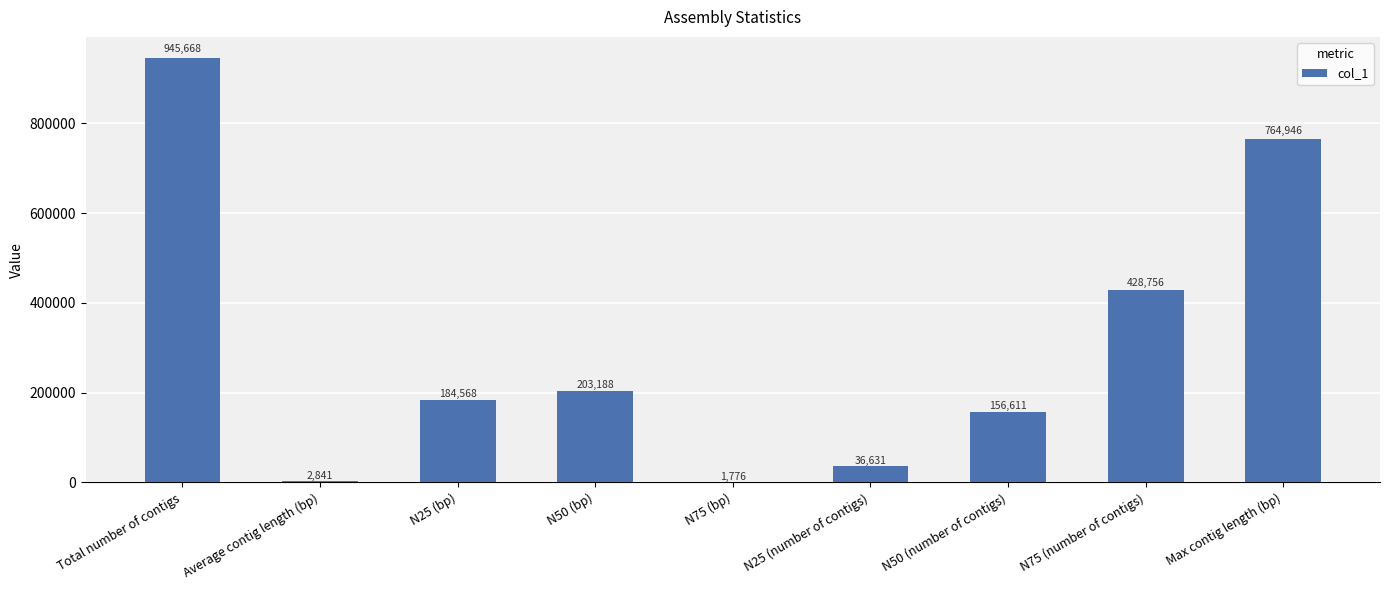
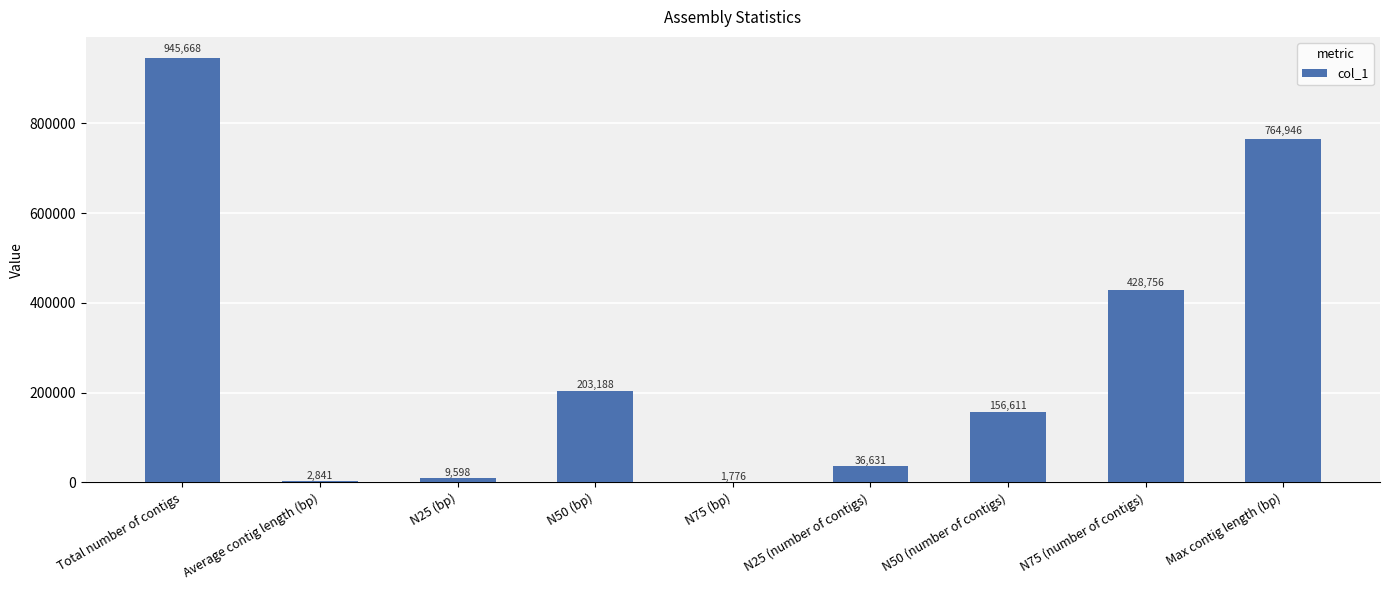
  {
    "Total number of contigs": "945,668",
    "Average contig length (bp)": "2,841",
-   "N25 (bp)": "184,568",
+   "N25 (bp)": "9,598",
    "N50 (bp)": "203,188",
    "N75 (bp)": "1,776",
    "N25 (number of contigs)": "36,631",
    "N50 (number of contigs)": "156,611",
    "N75 (number of contigs)": "428,756",
    "Max contig length (bp)": "764,946"
  }
